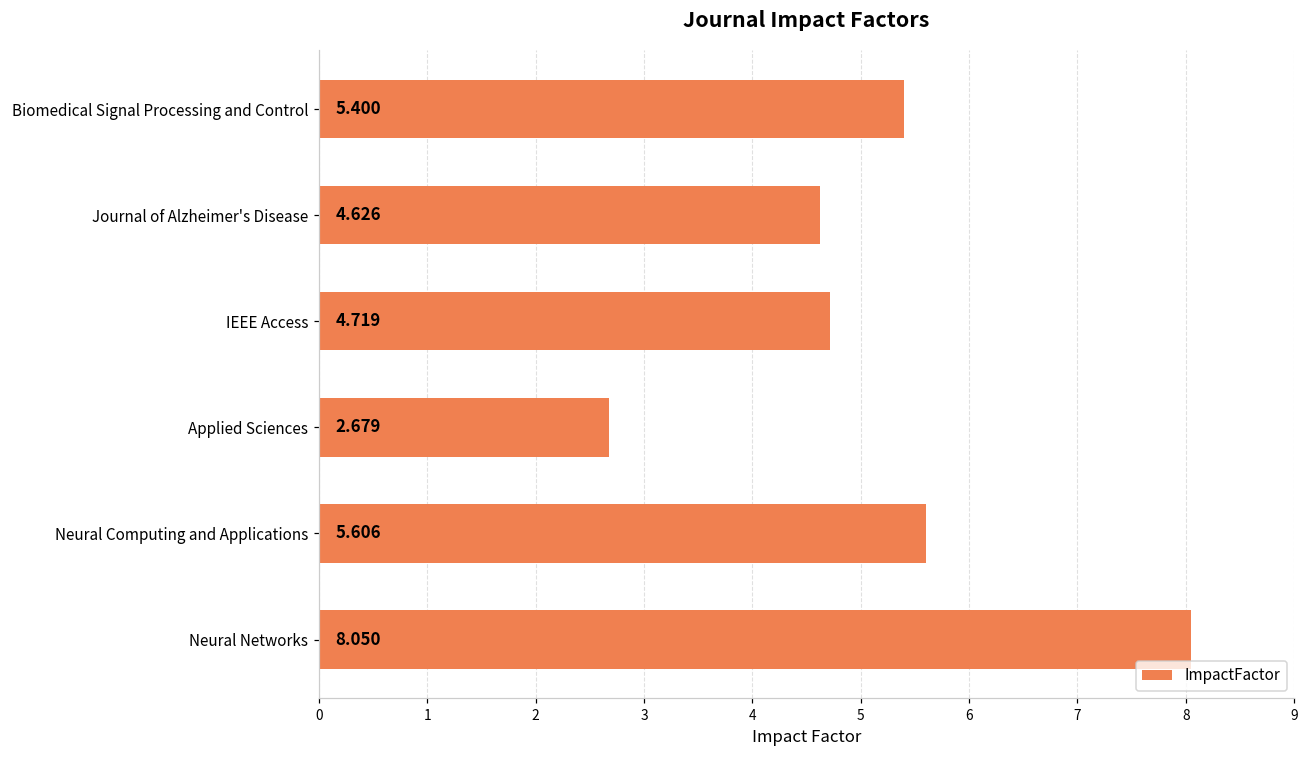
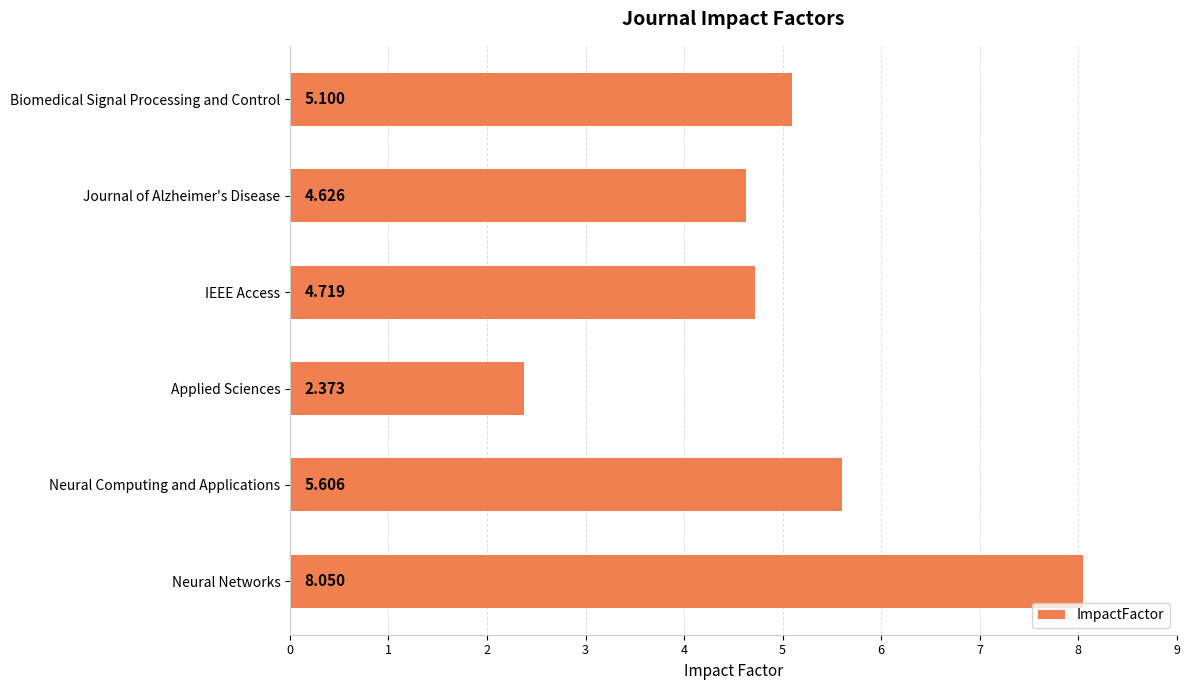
  {
-   "Biomedical Signal Processing and Control": 5.400,
+   "Biomedical Signal Processing and Control": 5.100,
    "Journal of Alzheimer's Disease": 4.626,
    "IEEE Access": 4.719,
-   "Applied Sciences": 2.679,
+   "Applied Sciences": 2.373,
    "Neural Computing and Applications": 5.606,
    "Neural Networks": 8.050
  }
